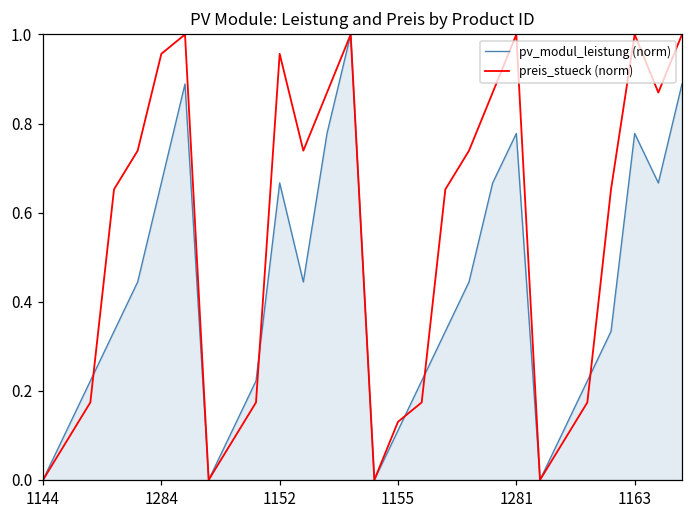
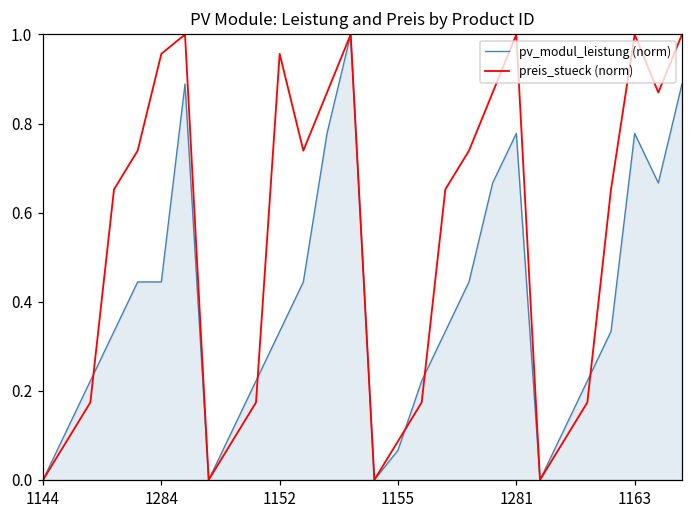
  {
    "pv_modul_leistung (norm)": {
-     "1284": 0.67,
-     "1152": 0.67,
-     "1155": 0.11,
+     "1284": 0.44,
+     "1152": 0.33,
+     "1155": 0.07,
      "1281": 0.78,
      "1163": 0.78
    },
    "preis_stueck (norm)": {
      "1284": 0.96,
      "1152": 0.96,
-     "1155": 0.13,
+     "1155": 0.09,
      "1281": 1.00,
      "1163": 1.00
    }
  }
